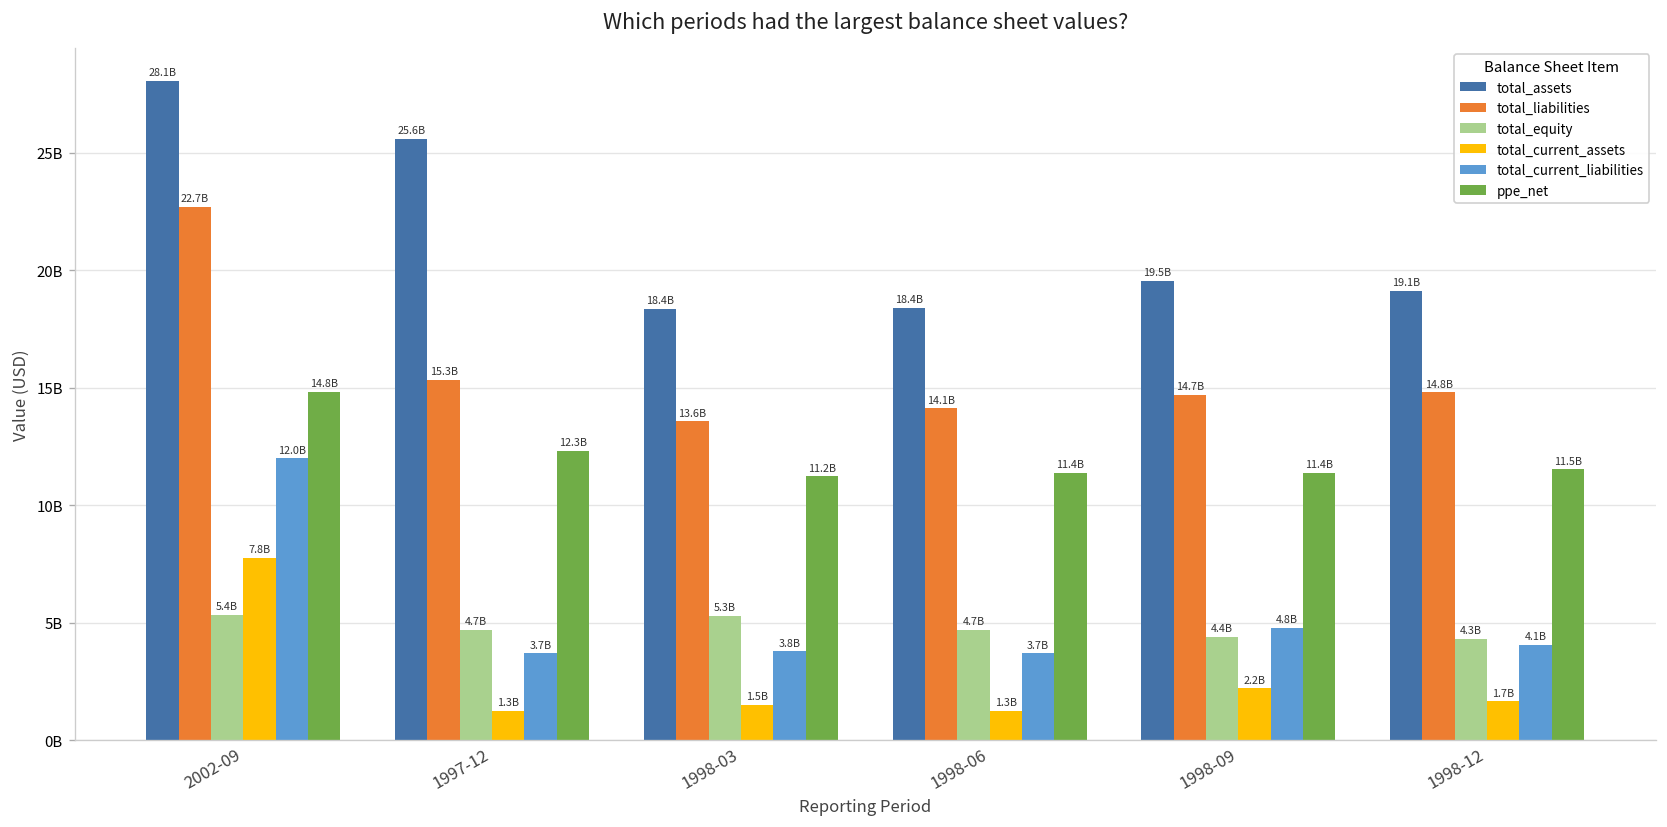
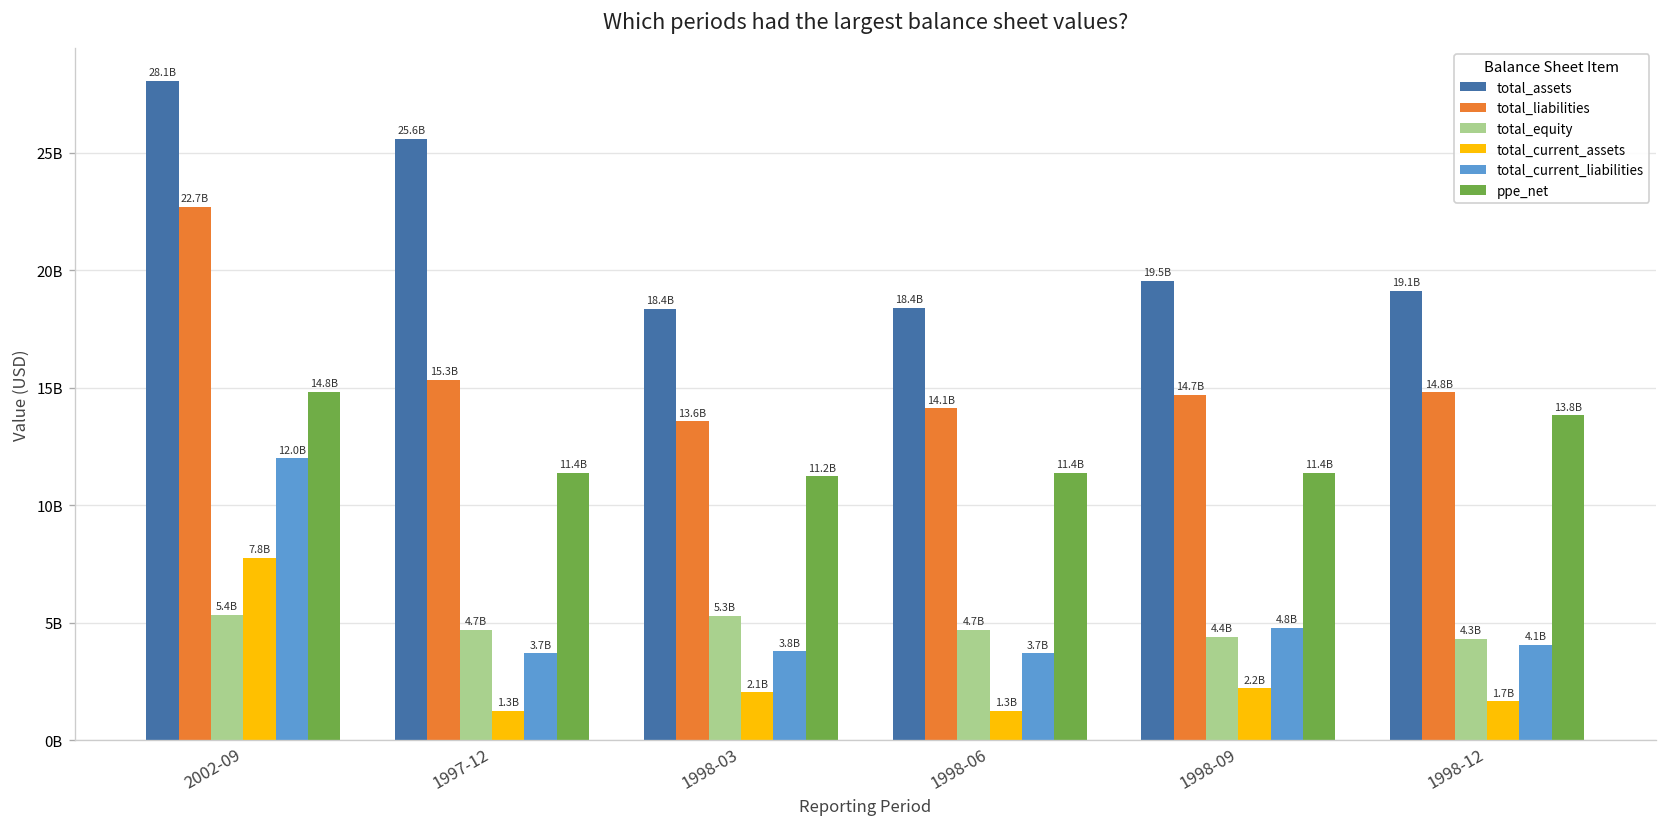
  {
    "total_assets": {
      "2002-09": "28.1B",
      "1997-12": "25.6B",
      "1998-03": "18.4B",
      "1998-06": "18.4B",
      "1998-09": "19.5B",
      "1998-12": "19.1B"
    },
    "total_liabilities": {
      "2002-09": "22.7B",
      "1997-12": "15.3B",
      "1998-03": "13.6B",
      "1998-06": "14.1B",
      "1998-09": "14.7B",
      "1998-12": "14.8B"
    },
    "total_equity": {
      "2002-09": "5.4B",
      "1997-12": "4.7B",
      "1998-03": "5.3B",
      "1998-06": "4.7B",
      "1998-09": "4.4B",
      "1998-12": "4.3B"
    },
    "total_current_assets": {
      "2002-09": "7.8B",
      "1997-12": "1.3B",
-     "1998-03": "1.5B",
+     "1998-03": "2.1B",
      "1998-06": "1.3B",
      "1998-09": "2.2B",
      "1998-12": "1.7B"
    },
    "total_current_liabilities": {
      "2002-09": "12.0B",
      "1997-12": "3.7B",
      "1998-03": "3.8B",
      "1998-06": "3.7B",
      "1998-09": "4.8B",
      "1998-12": "4.1B"
    },
    "ppe_net": {
      "2002-09": "14.8B",
-     "1997-12": "12.3B",
+     "1997-12": "11.4B",
      "1998-03": "11.2B",
      "1998-06": "11.4B",
      "1998-09": "11.4B",
-     "1998-12": "11.5B"
+     "1998-12": "13.8B"
    }
  }
